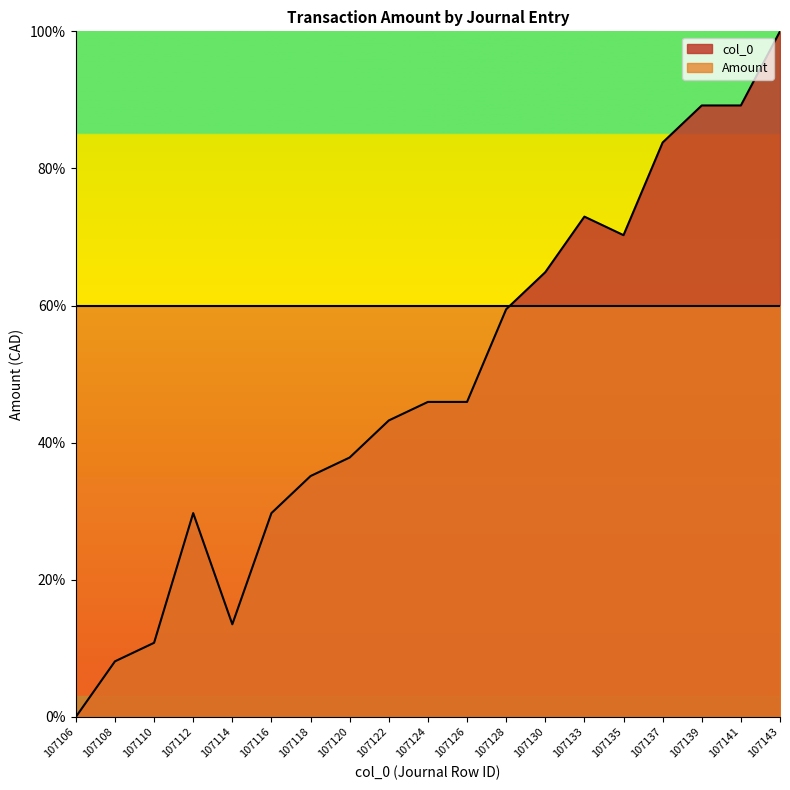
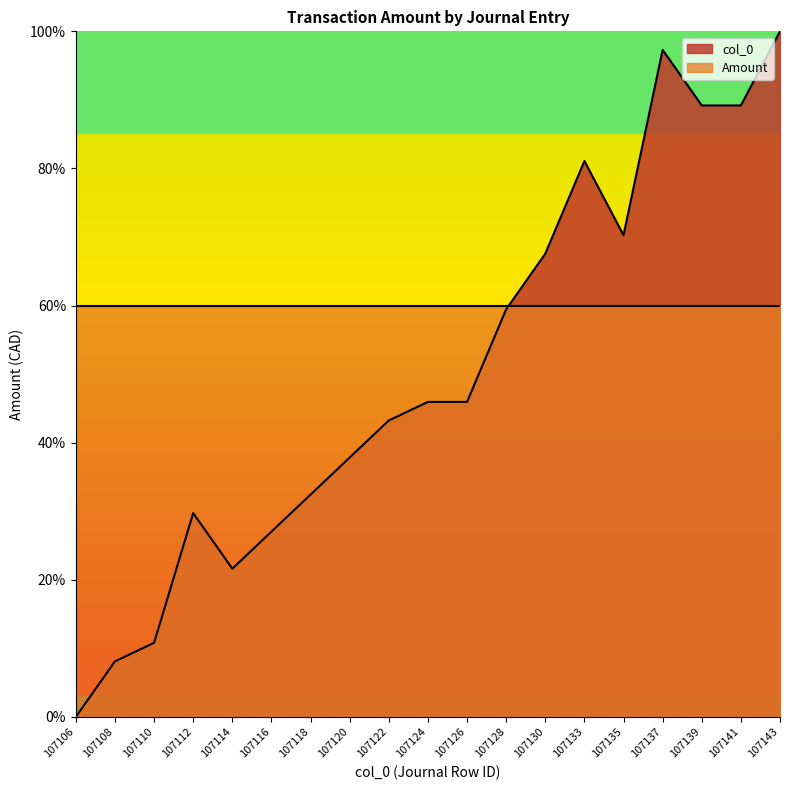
  {
    "col_0": {
      "107108": "8%",
      "107110": "11%",
      "107112": "30%",
-     "107114": "14%",
-     "107116": "30%",
-     "107118": "35%",
+     "107114": "22%",
+     "107116": "27%",
+     "107118": "32%",
      "107120": "38%",
      "107122": "43%",
      "107124": "46%",
      "107126": "46%",
      "107128": "59%",
-     "107130": "65%",
-     "107133": "73%",
+     "107130": "68%",
+     "107133": "81%",
      "107135": "70%",
-     "107137": "84%",
+     "107137": "97%",
      "107139": "89%",
      "107141": "89%",
      "107143": "100%"
    },
    "Amount": {
      "107106": "60%",
      "107108": "60%",
      "107110": "60%",
      "107112": "60%",
      "107114": "60%",
      "107116": "60%",
      "107118": "60%",
      "107120": "60%",
      "107122": "60%",
      "107124": "60%",
      "107126": "60%",
      "107128": "60%",
      "107130": "60%",
      "107133": "60%",
      "107135": "60%",
      "107137": "60%",
      "107139": "60%",
      "107141": "60%",
      "107143": "60%"
    }
  }
